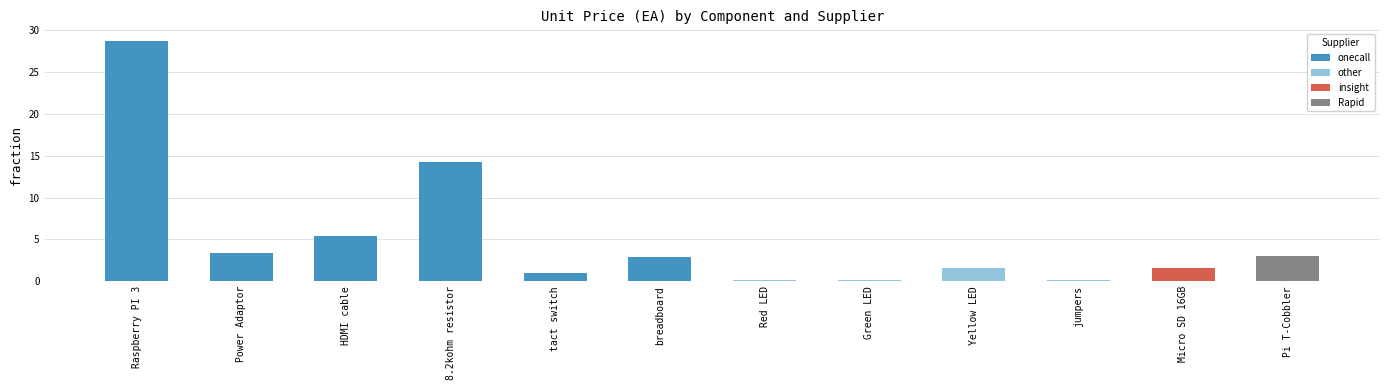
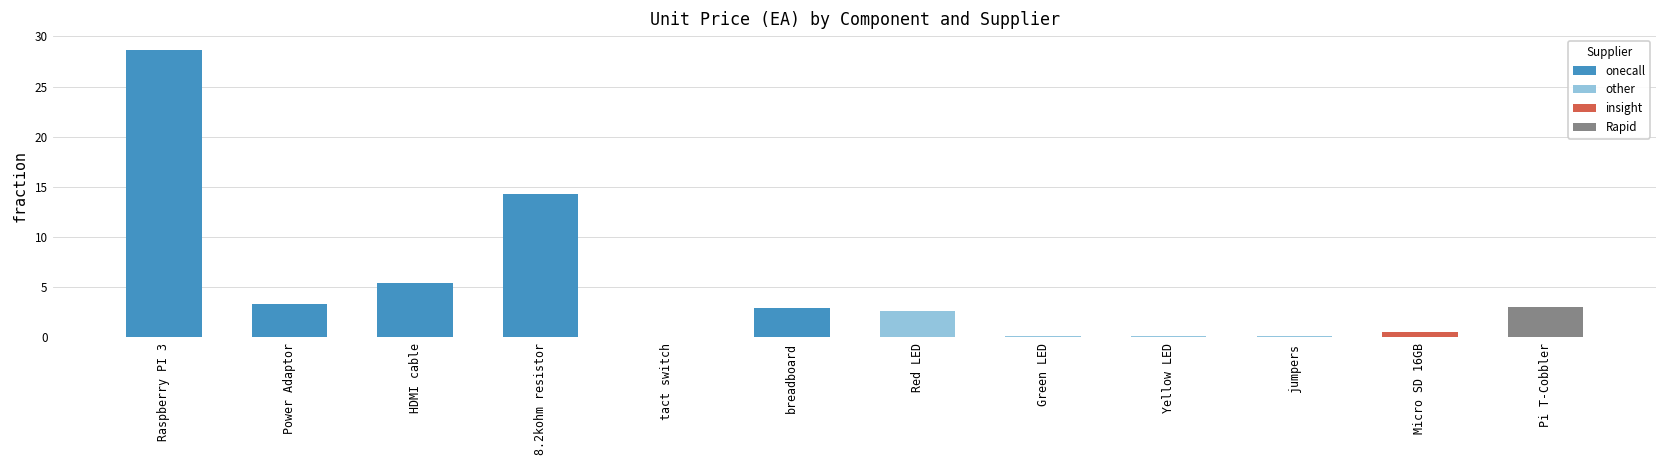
  {
    "onecall": {
      "Raspberry PI 3": 29,
      "Power Adaptor": 3,
      "HDMI cable": 5,
      "8.2kohm resistor": 14,
-     "tact switch": 1,
+     "tact switch": 0,
      "breadboard": 3
    },
    "other": {
-     "Red LED": 0,
-     "Yellow LED": 2
+     "Red LED": 3,
+     "Yellow LED": 0
    },
    "insight": {
-     "Micro SD 16GB": 2
+     "Micro SD 16GB": 1
    },
    "Rapid": {
      "Pi T-Cobbler": 3
    }
  }
